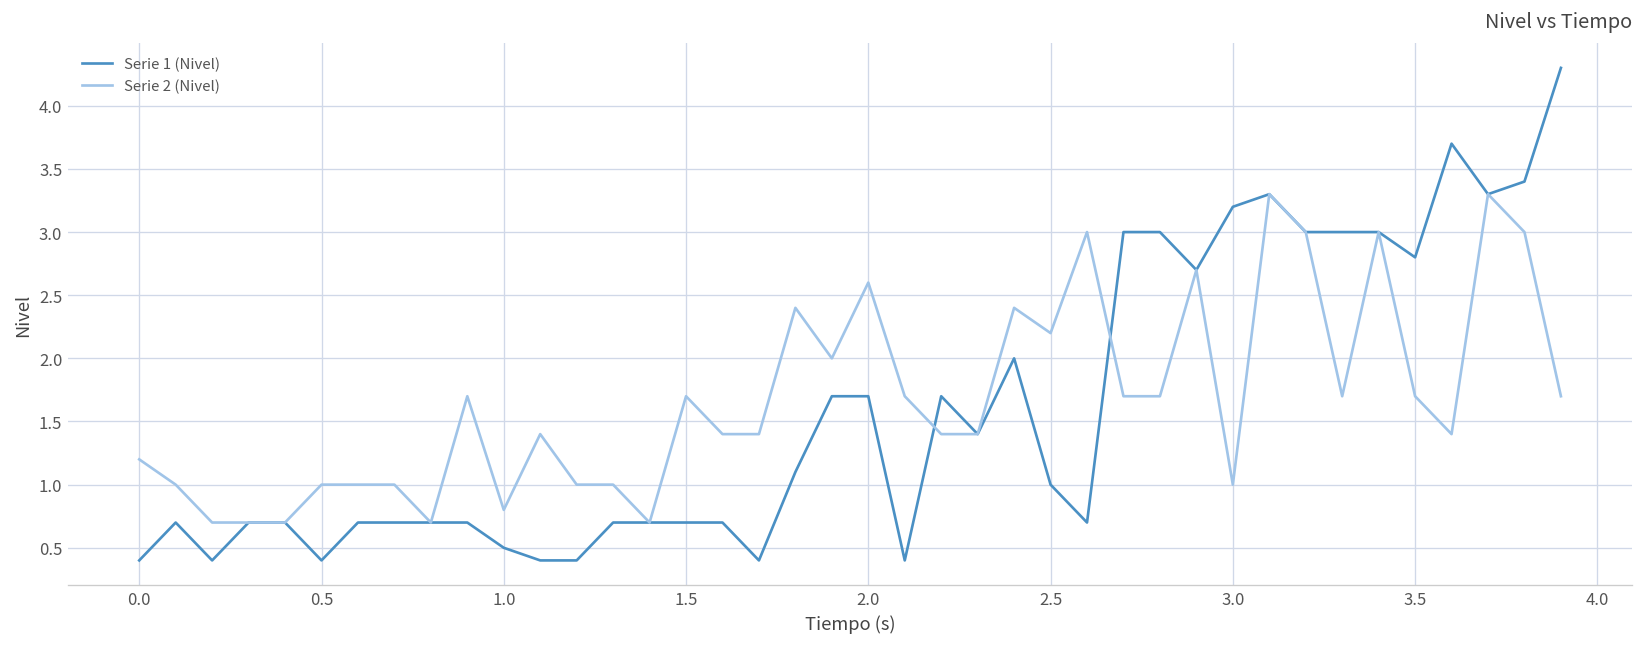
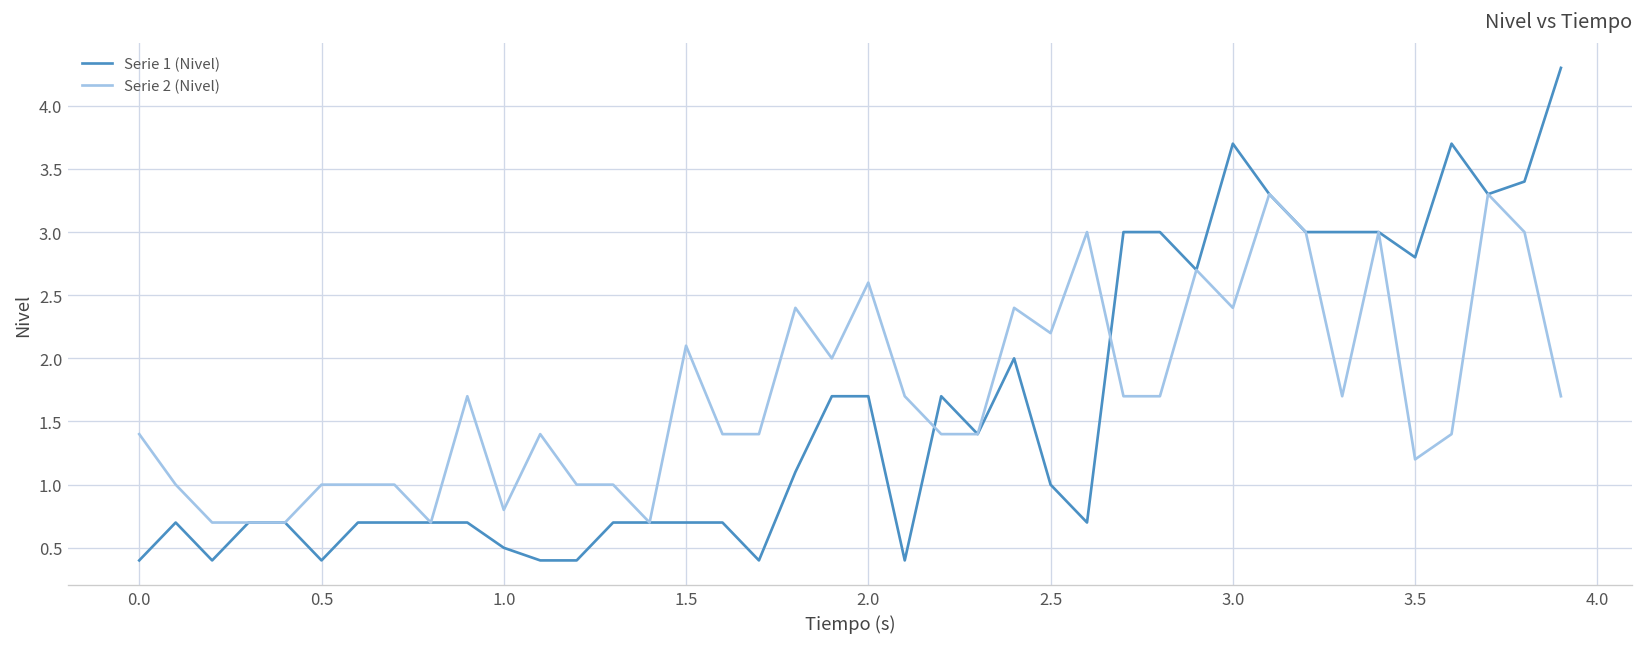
  {
    "Serie 1 (Nivel)": {
      "0.0": 0.4,
      "0.5": 0.4,
      "1.0": 0.5,
      "1.5": 0.7,
      "2.0": 1.7,
      "2.5": 1.0,
-     "3.0": 3.2,
+     "3.0": 3.7,
      "3.5": 2.8
    },
    "Serie 2 (Nivel)": {
-     "0.0": 1.2,
+     "0.0": 1.4,
      "0.5": 1.0,
      "1.0": 0.8,
-     "1.5": 1.7,
+     "1.5": 2.1,
      "2.0": 2.6,
      "2.5": 2.2,
-     "3.0": 1.0,
-     "3.5": 1.7
+     "3.0": 2.4,
+     "3.5": 1.2
    }
  }
